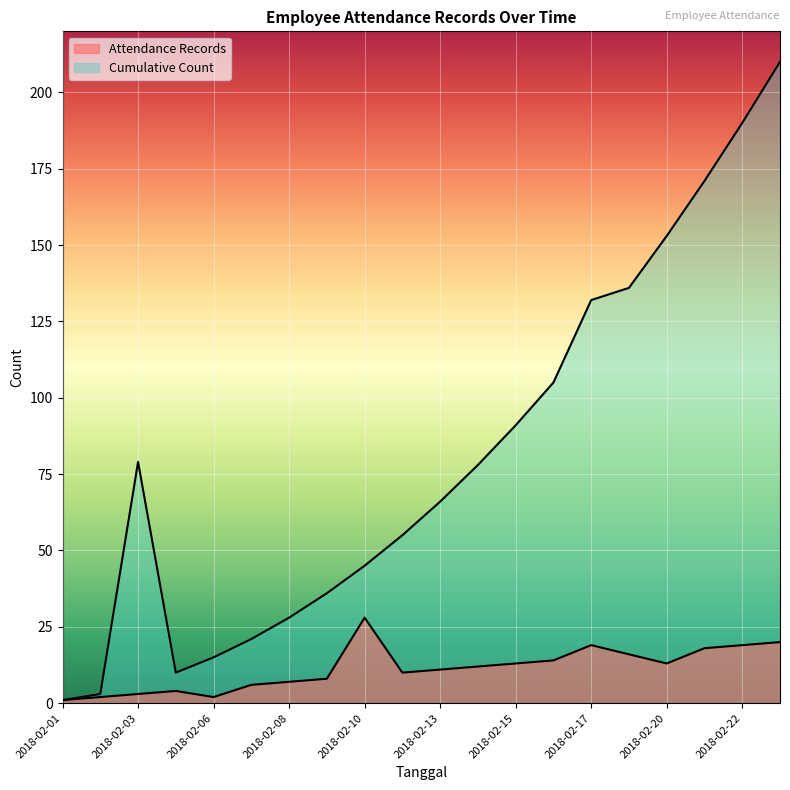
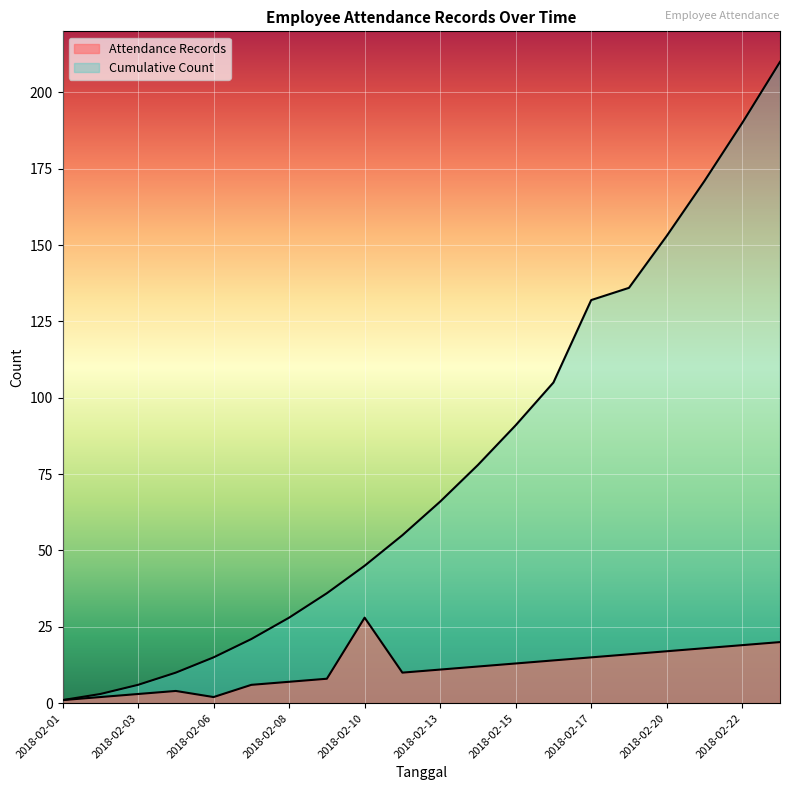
  {
    "Attendance Records": {
      "2018-02-03": 3,
      "2018-02-06": 2,
      "2018-02-08": 7,
      "2018-02-10": 28,
      "2018-02-13": 11,
      "2018-02-15": 13,
-     "2018-02-17": 19,
-     "2018-02-20": 13,
+     "2018-02-17": 15,
+     "2018-02-20": 17,
      "2018-02-22": 19
    },
    "Cumulative Count": {
-     "2018-02-03": 79,
+     "2018-02-03": 6,
      "2018-02-06": 15,
      "2018-02-08": 28,
      "2018-02-10": 45,
      "2018-02-13": 66,
      "2018-02-15": 91,
      "2018-02-17": 132,
      "2018-02-20": 153,
      "2018-02-22": 190
    }
  }
